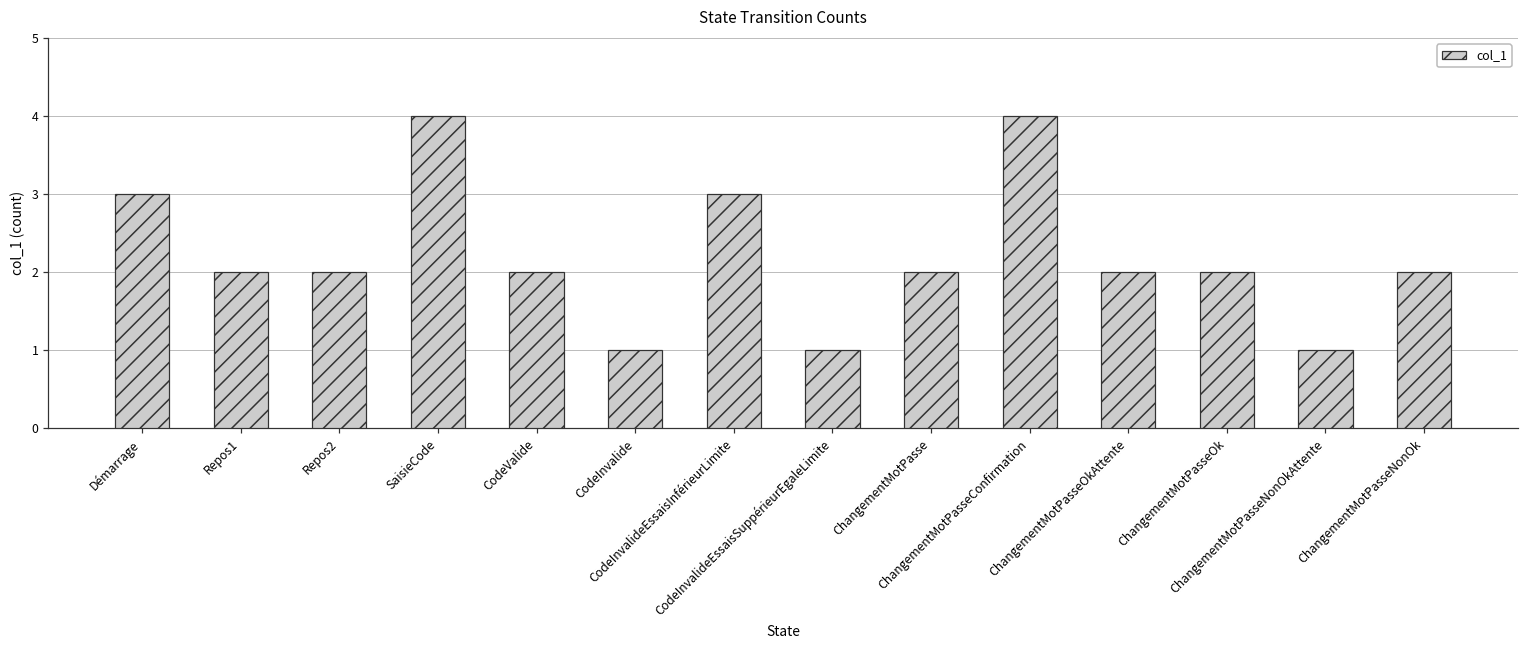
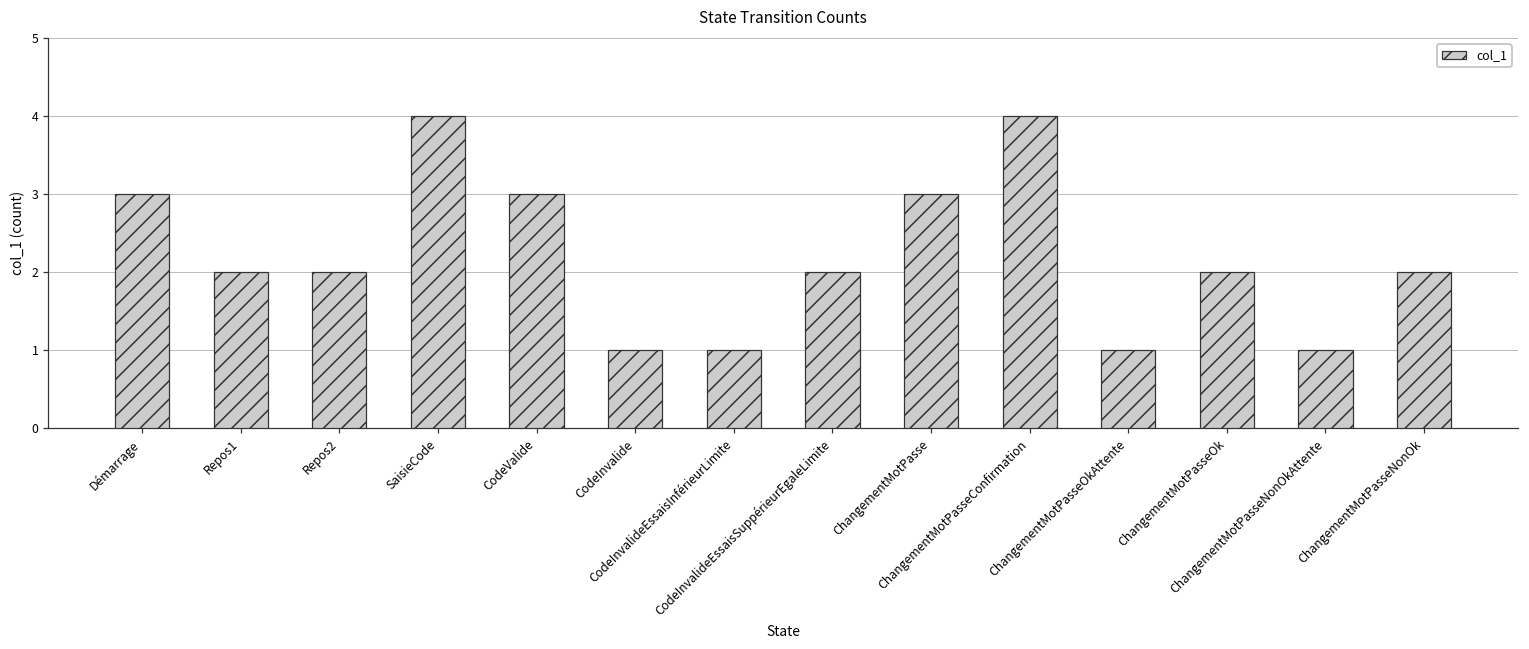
  {
    "Démarrage": 3,
    "Repos1": 2,
    "Repos2": 2,
    "SaisieCode": 4,
-   "CodeValide": 2,
+   "CodeValide": 3,
    "CodeInvalide": 1,
-   "CodeInvalideEssaisInférieurLimite": 3,
-   "CodeInvalideEssaisSuppérieurEgaleLimite": 1,
-   "ChangementMotPasse": 2,
+   "CodeInvalideEssaisInférieurLimite": 1,
+   "CodeInvalideEssaisSuppérieurEgaleLimite": 2,
+   "ChangementMotPasse": 3,
    "ChangementMotPasseConfirmation": 4,
-   "ChangementMotPasseOkAttente": 2,
+   "ChangementMotPasseOkAttente": 1,
    "ChangementMotPasseOk": 2,
    "ChangementMotPasseNonOkAttente": 1,
    "ChangementMotPasseNonOk": 2
  }
